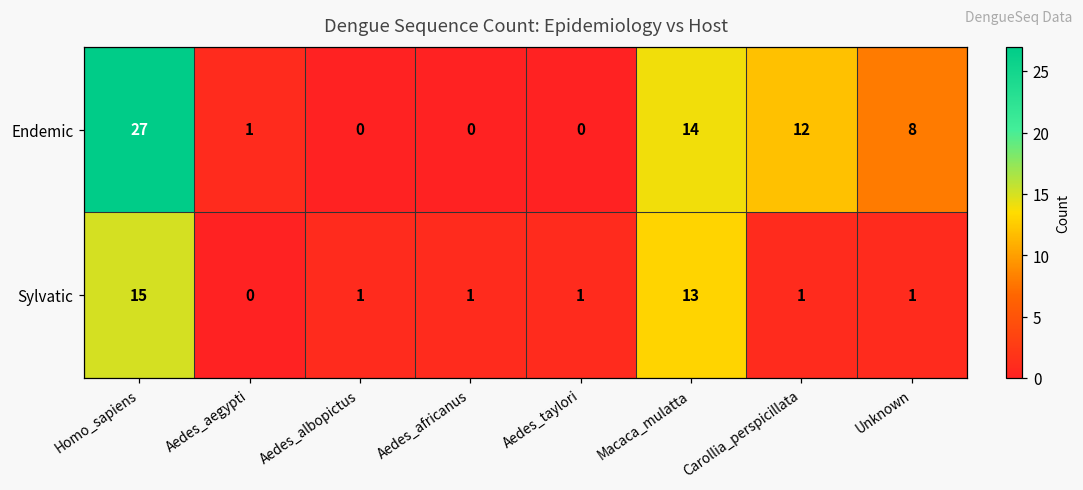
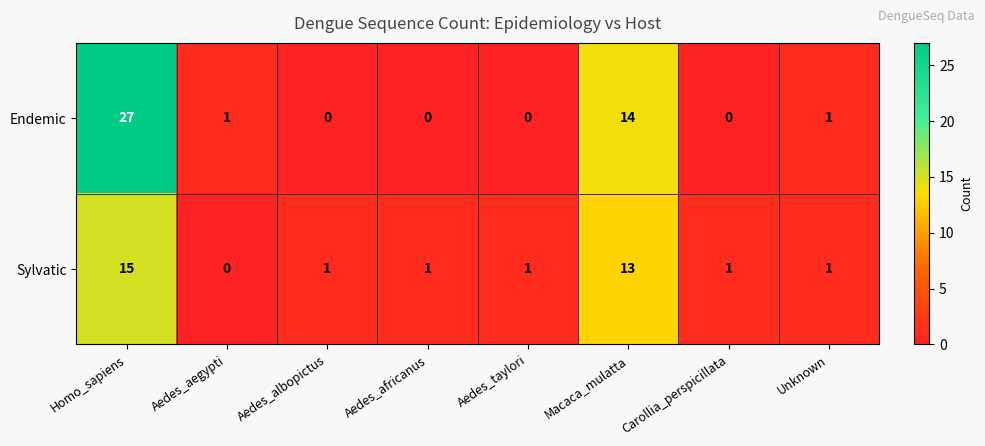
  {
    "Endemic": {
      "Homo_sapiens": 27,
      "Aedes_aegypti": 1,
      "Aedes_albopictus": 0,
      "Aedes_africanus": 0,
      "Aedes_taylori": 0,
      "Macaca_mulatta": 14,
-     "Carollia_perspicillata": 12,
-     "Unknown": 8
+     "Carollia_perspicillata": 0,
+     "Unknown": 1
    },
    "Sylvatic": {
      "Homo_sapiens": 15,
      "Aedes_aegypti": 0,
      "Aedes_albopictus": 1,
      "Aedes_africanus": 1,
      "Aedes_taylori": 1,
      "Macaca_mulatta": 13,
      "Carollia_perspicillata": 1,
      "Unknown": 1
    }
  }
